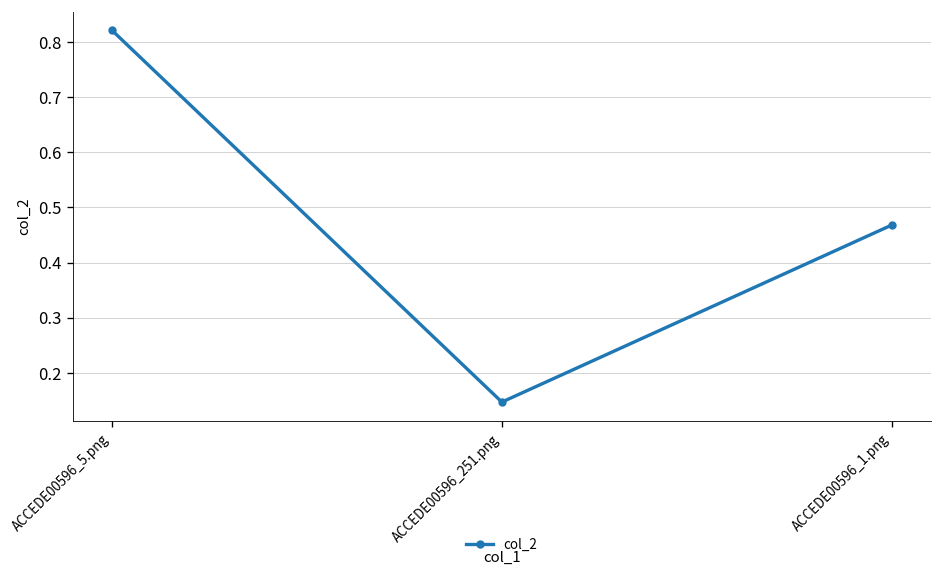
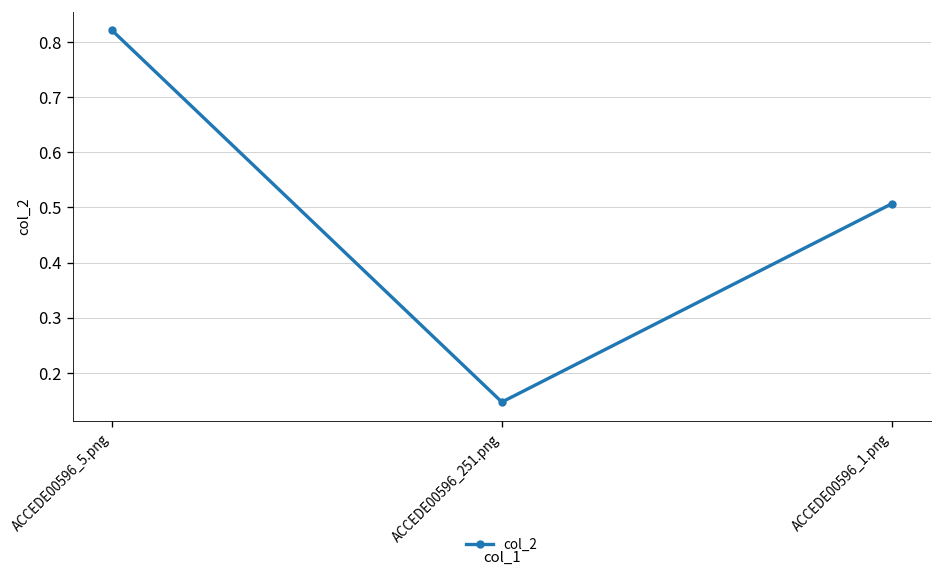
  {
    "ACCEDE00596_5.png": 0.82,
    "ACCEDE00596_251.png": 0.15,
-   "ACCEDE00596_1.png": 0.47
+   "ACCEDE00596_1.png": 0.51
  }
